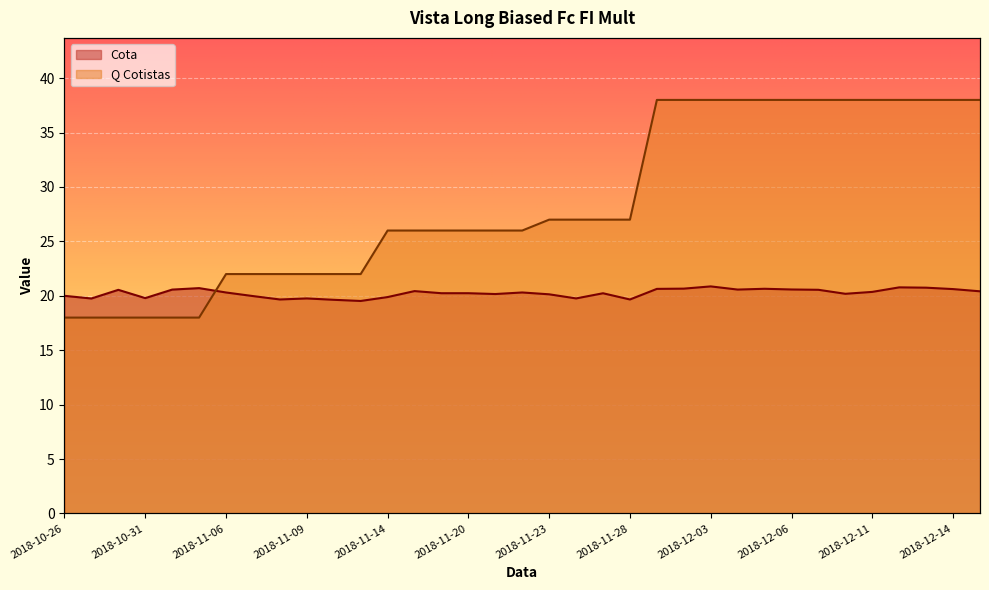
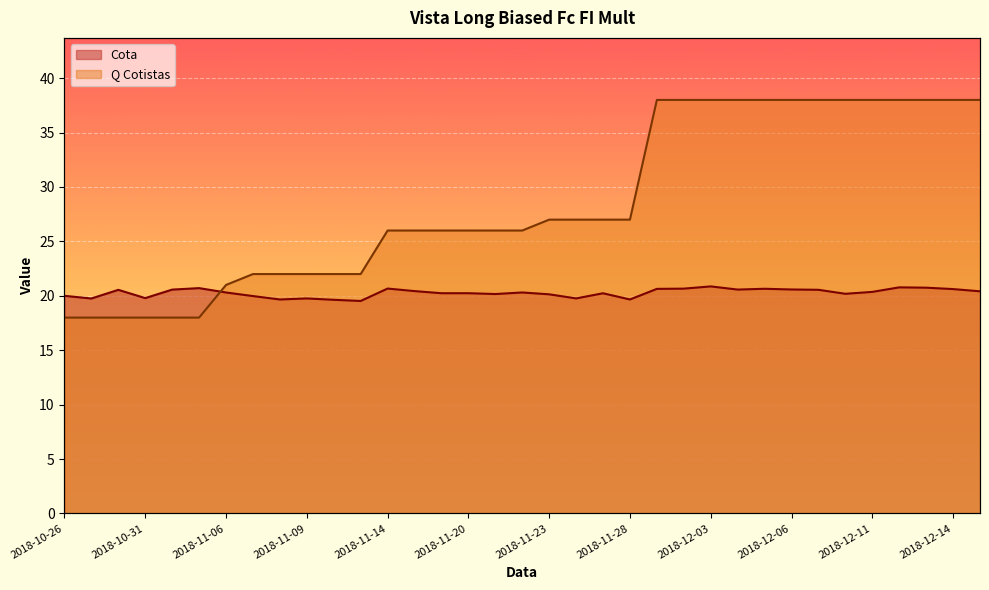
  {
    "Cota": {
      "2018-10-26": 20.0,
      "2018-10-31": 19.8,
      "2018-11-06": 20.3,
      "2018-11-09": 19.8,
-     "2018-11-14": 19.9,
+     "2018-11-14": 20.7,
      "2018-11-20": 20.2,
      "2018-11-23": 20.1,
      "2018-11-28": 19.7,
      "2018-12-03": 20.9,
      "2018-12-06": 20.6,
      "2018-12-11": 20.4,
      "2018-12-14": 20.6
    },
    "Q Cotistas": {
      "2018-10-26": 18,
      "2018-10-31": 18,
-     "2018-11-06": 22,
+     "2018-11-06": 21,
      "2018-11-09": 22,
      "2018-11-14": 26,
      "2018-11-20": 26,
      "2018-11-23": 27,
      "2018-11-28": 27,
      "2018-12-03": 38,
      "2018-12-06": 38,
      "2018-12-11": 38,
      "2018-12-14": 38
    }
  }
